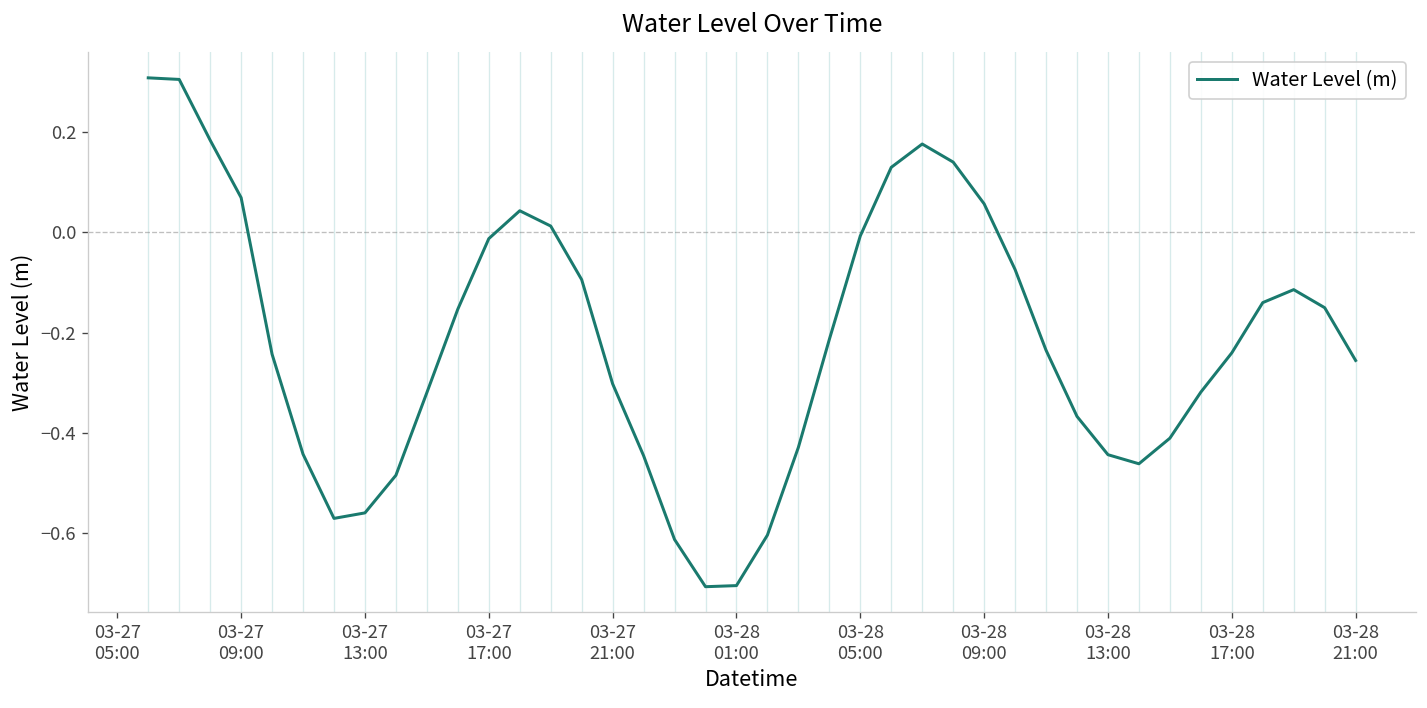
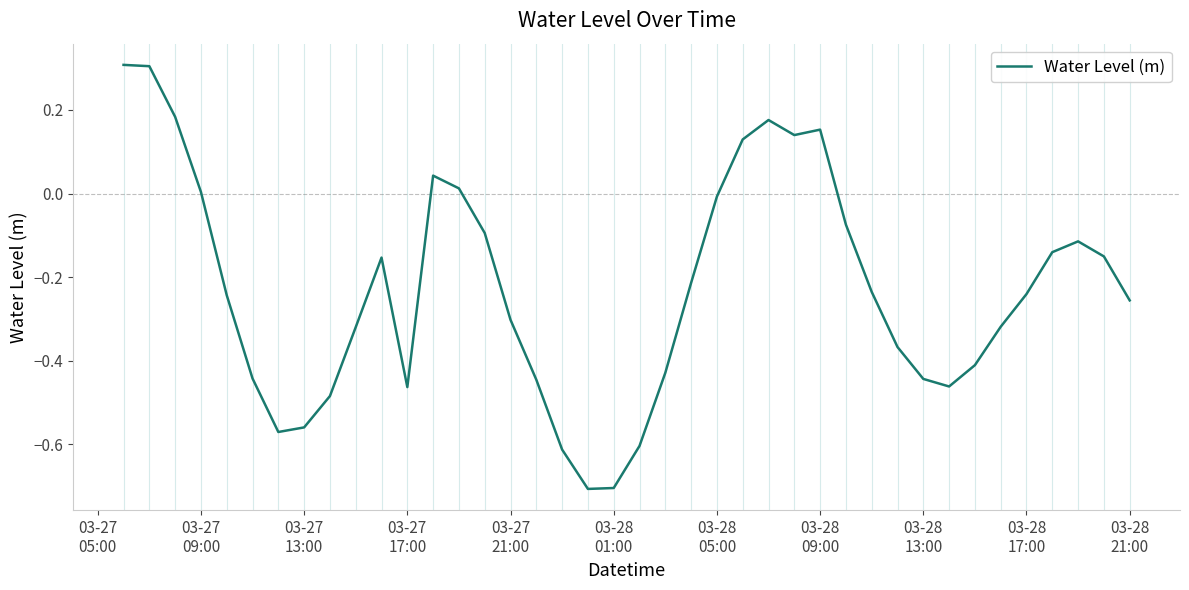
  {
-   "03-27 09:00": 0.07,
+   "03-27 09:00": 0.00,
    "03-27 13:00": -0.56,
-   "03-27 17:00": -0.01,
+   "03-27 17:00": -0.46,
    "03-27 21:00": -0.30,
    "03-28 01:00": -0.70,
    "03-28 05:00": -0.01,
-   "03-28 09:00": 0.06,
+   "03-28 09:00": 0.15,
    "03-28 13:00": -0.44,
    "03-28 17:00": -0.24,
    "03-28 21:00": -0.26
  }
